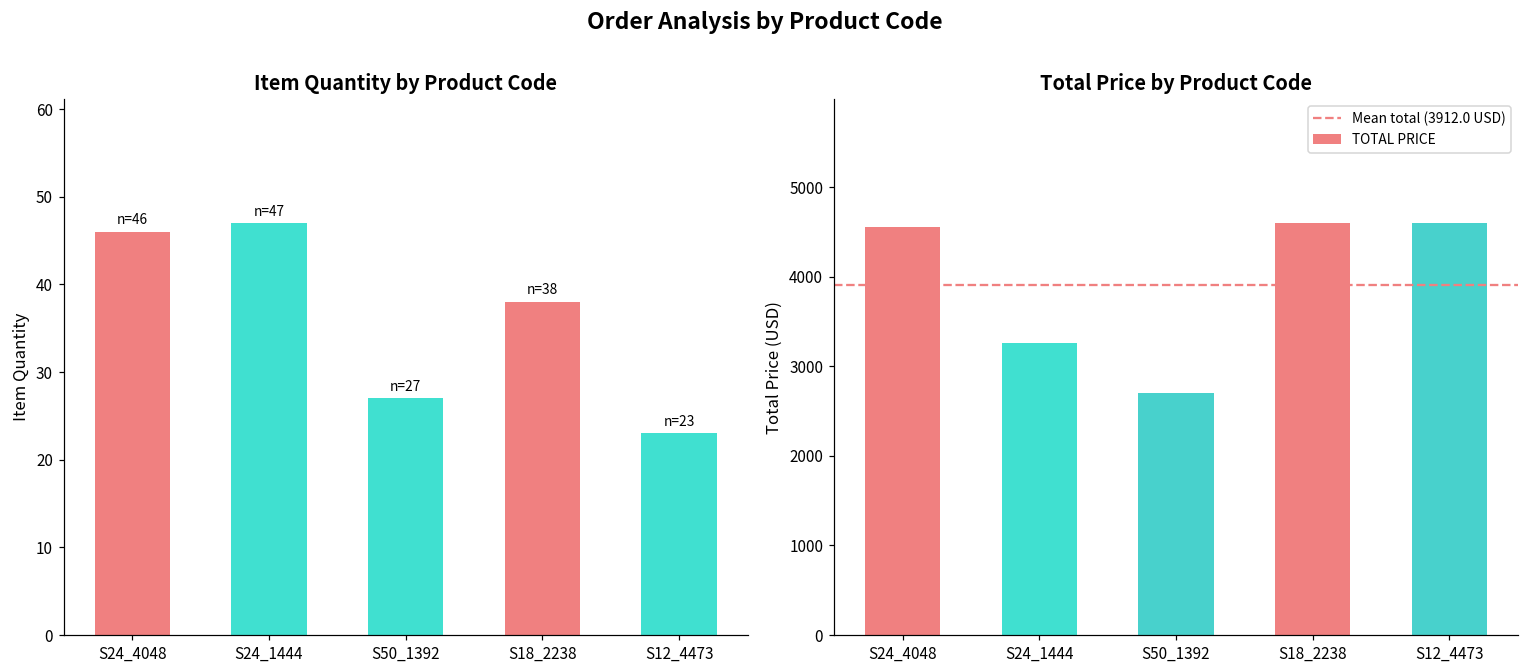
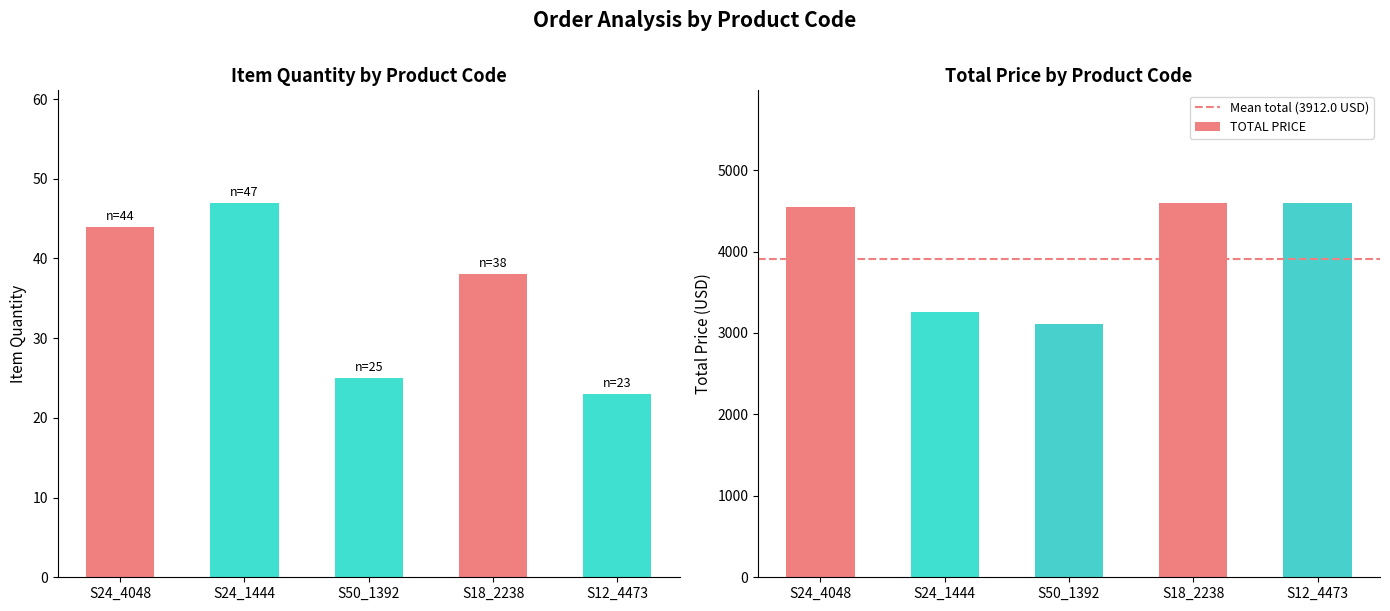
  {
    "Item Quantity by Product Code": {
-     "S24_4048": 46,
+     "S24_4048": 44,
      "S24_1444": 47,
-     "S50_1392": 27,
+     "S50_1392": 25,
      "S18_2238": 38,
      "S12_4473": 23
    },
    "Total Price by Product Code": {
      "S24_4048": 4600,
      "S24_1444": 3300,
-     "S50_1392": 2700,
+     "S50_1392": 3100,
      "S18_2238": 4600,
      "S12_4473": 4600
    }
  }
